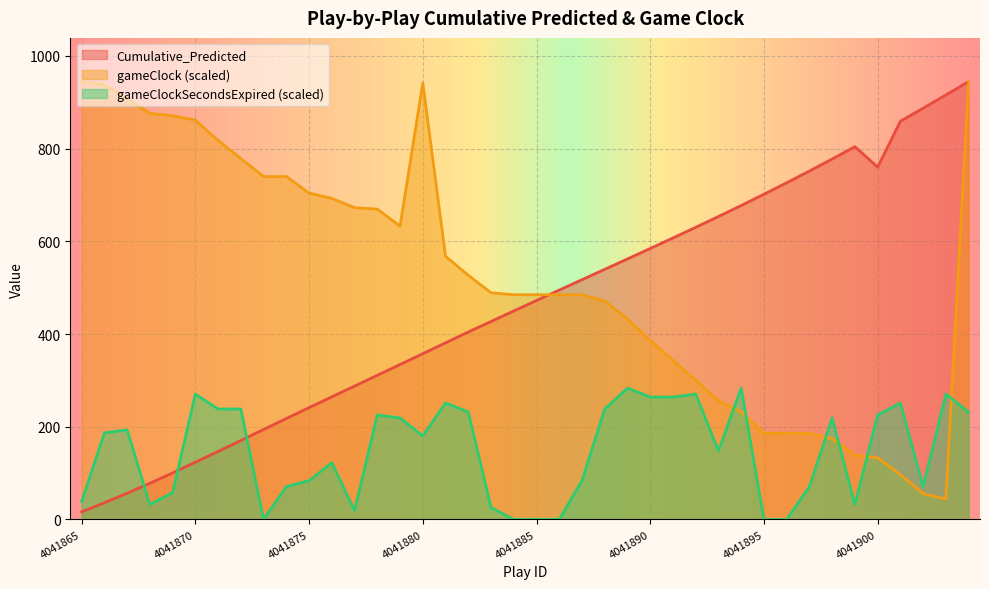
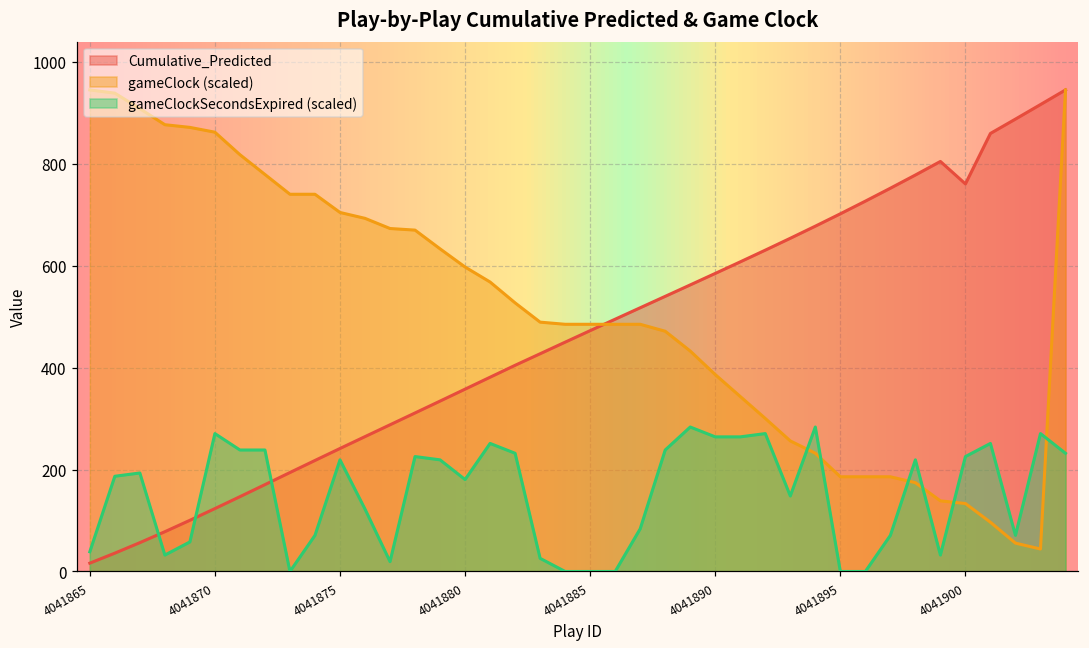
  {
    "Cumulative_Predicted": {
      "4041865": 20,
      "4041870": 120,
      "4041875": 240,
      "4041880": 360,
      "4041885": 470,
      "4041890": 580,
      "4041895": 700,
      "4041900": 760
    },
    "gameClock (scaled)": {
      "4041870": 860,
      "4041875": 700,
-     "4041880": 940,
+     "4041880": 600,
      "4041885": 480,
      "4041890": 390,
      "4041895": 190,
      "4041900": 130
    },
    "gameClockSecondsExpired (scaled)": {
      "4041865": 40,
      "4041870": 270,
-     "4041875": 80,
+     "4041875": 220,
      "4041880": 180,
      "4041885": 0,
      "4041890": 260,
      "4041895": 0,
      "4041900": 230
    }
  }
